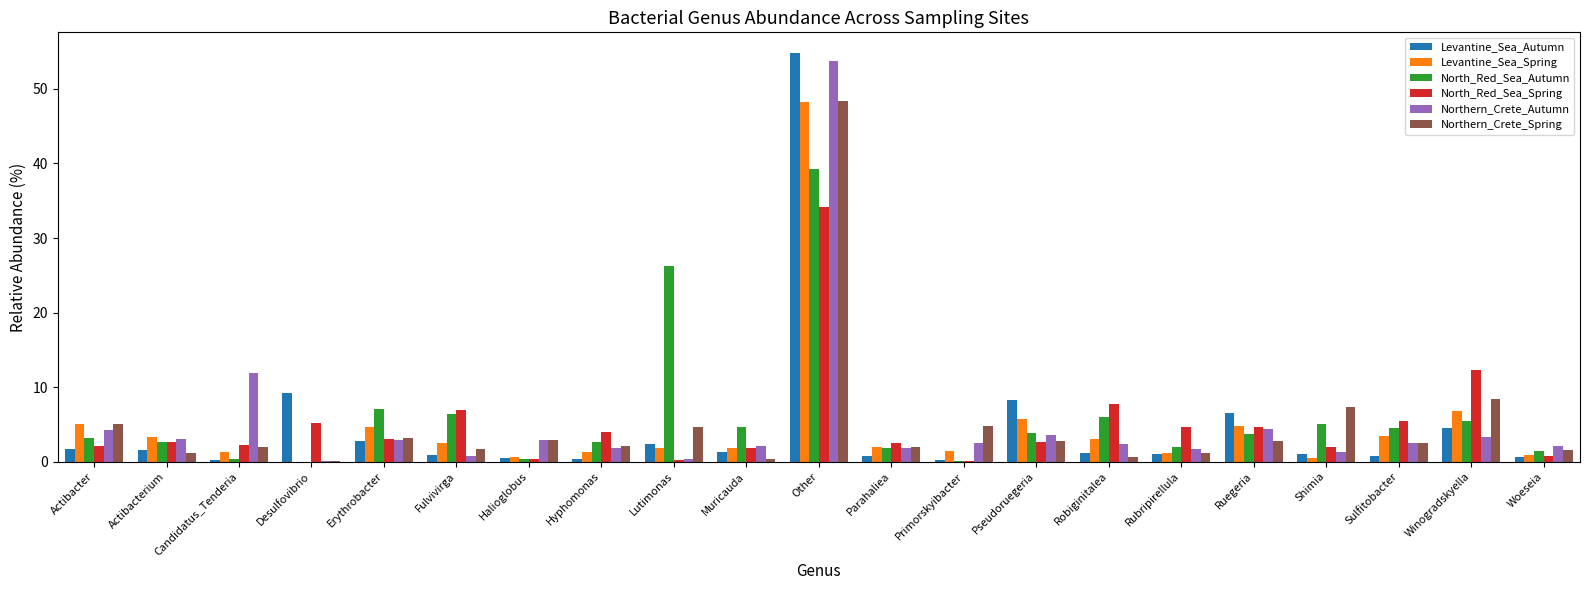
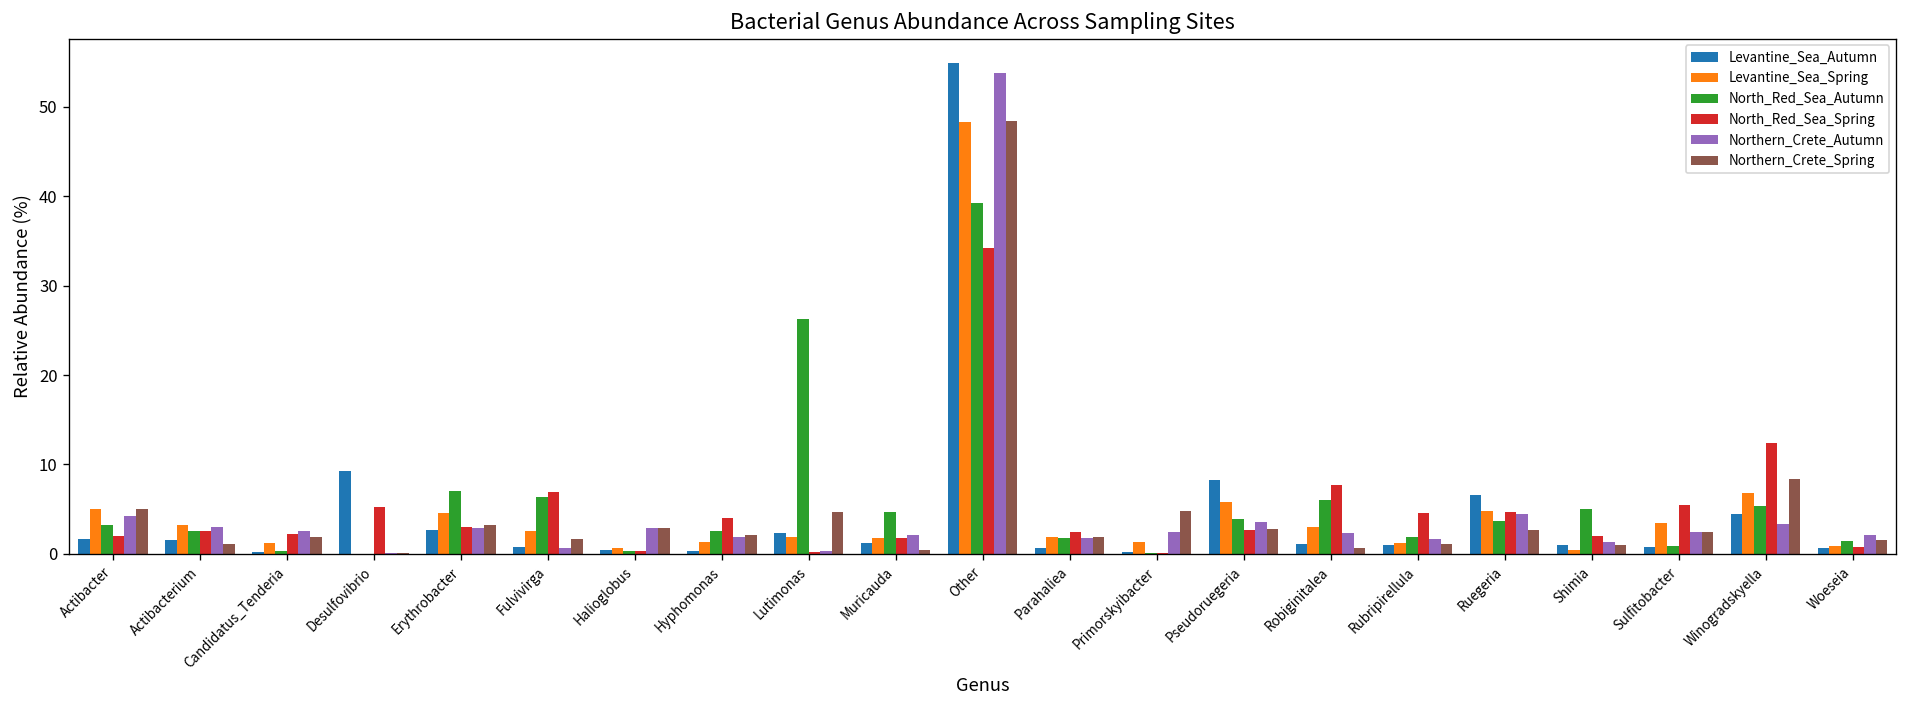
  {
    "Levantine_Sea_Autumn": {
      "Actibacter": 2,
      "Actibacterium": 2,
      "Desulfovibrio": 9,
      "Erythrobacter": 3,
      "Fulvivirga": 1,
      "Halioglobus": 0,
      "Lutimonas": 2,
      "Muricauda": 1,
      "Other": 55,
      "Parahaliea": 1,
      "Pseudoruegeria": 8,
      "Robiginitalea": 1,
      "Rubripirellula": 1,
      "Ruegeria": 7,
      "Shimia": 1,
      "Sulfitobacter": 1,
      "Winogradskyella": 4,
      "Woeseia": 1
    },
    "Levantine_Sea_Spring": {
      "Actibacter": 5,
      "Actibacterium": 3,
      "Candidatus_Tenderia": 1,
      "Desulfovibrio": 0,
      "Erythrobacter": 5,
      "Fulvivirga": 3,
      "Halioglobus": 1,
      "Hyphomonas": 1,
      "Lutimonas": 2,
      "Muricauda": 2,
      "Other": 48,
      "Parahaliea": 2,
      "Primorskyibacter": 1,
      "Pseudoruegeria": 6,
      "Robiginitalea": 3,
      "Rubripirellula": 1,
      "Ruegeria": 5,
      "Shimia": 0,
      "Sulfitobacter": 3,
      "Winogradskyella": 7,
      "Woeseia": 1
    },
    "North_Red_Sea_Autumn": {
      "Actibacter": 3,
      "Actibacterium": 3,
      "Desulfovibrio": 0,
      "Erythrobacter": 7,
      "Fulvivirga": 6,
      "Hyphomonas": 3,
      "Lutimonas": 26,
      "Muricauda": 5,
      "Other": 39,
      "Parahaliea": 2,
      "Pseudoruegeria": 4,
      "Robiginitalea": 6,
      "Rubripirellula": 2,
      "Ruegeria": 4,
      "Shimia": 5,
-     "Sulfitobacter": 4,
+     "Sulfitobacter": 1,
      "Winogradskyella": 5,
      "Woeseia": 1
    },
    "North_Red_Sea_Spring": {
      "Actibacter": 2,
      "Actibacterium": 3,
      "Candidatus_Tenderia": 2,
      "Desulfovibrio": 5,
      "Erythrobacter": 3,
      "Fulvivirga": 7,
      "Hyphomonas": 4,
      "Muricauda": 2,
      "Other": 34,
      "Parahaliea": 2,
      "Pseudoruegeria": 3,
      "Robiginitalea": 8,
      "Rubripirellula": 5,
      "Ruegeria": 5,
      "Shimia": 2,
      "Sulfitobacter": 5,
      "Winogradskyella": 12,
      "Woeseia": 1
    },
    "Northern_Crete_Autumn": {
      "Actibacter": 4,
      "Actibacterium": 3,
-     "Candidatus_Tenderia": 12,
+     "Candidatus_Tenderia": 3,
      "Erythrobacter": 3,
      "Fulvivirga": 1,
      "Halioglobus": 3,
      "Hyphomonas": 2,
      "Lutimonas": 0,
      "Muricauda": 2,
      "Other": 54,
      "Parahaliea": 2,
      "Primorskyibacter": 2,
      "Pseudoruegeria": 4,
      "Robiginitalea": 2,
      "Rubripirellula": 2,
      "Ruegeria": 4,
      "Shimia": 1,
      "Sulfitobacter": 2,
      "Winogradskyella": 3,
      "Woeseia": 2
    },
    "Northern_Crete_Spring": {
      "Actibacter": 5,
      "Actibacterium": 1,
      "Candidatus_Tenderia": 2,
      "Erythrobacter": 3,
      "Fulvivirga": 2,
      "Halioglobus": 3,
      "Hyphomonas": 2,
      "Lutimonas": 5,
      "Muricauda": 0,
      "Other": 48,
      "Parahaliea": 2,
      "Primorskyibacter": 5,
      "Pseudoruegeria": 3,
      "Robiginitalea": 1,
      "Rubripirellula": 1,
      "Ruegeria": 3,
-     "Shimia": 7,
+     "Shimia": 1,
      "Sulfitobacter": 2,
      "Winogradskyella": 8,
      "Woeseia": 2
    }
  }
